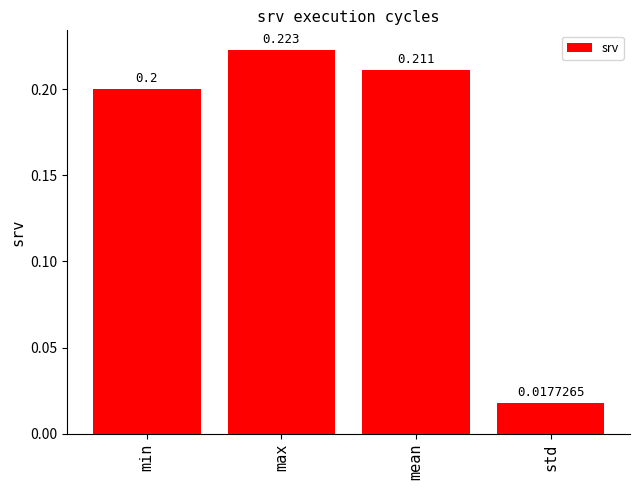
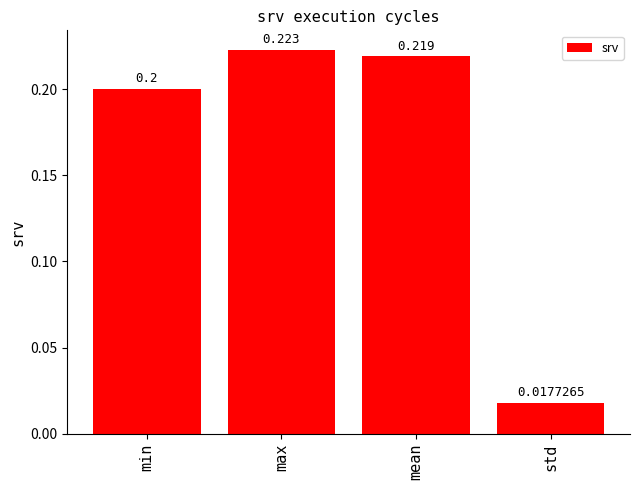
  {
    "min": 0.2,
    "max": 0.223,
-   "mean": 0.211,
+   "mean": 0.219,
    "std": 0.0177265
  }
